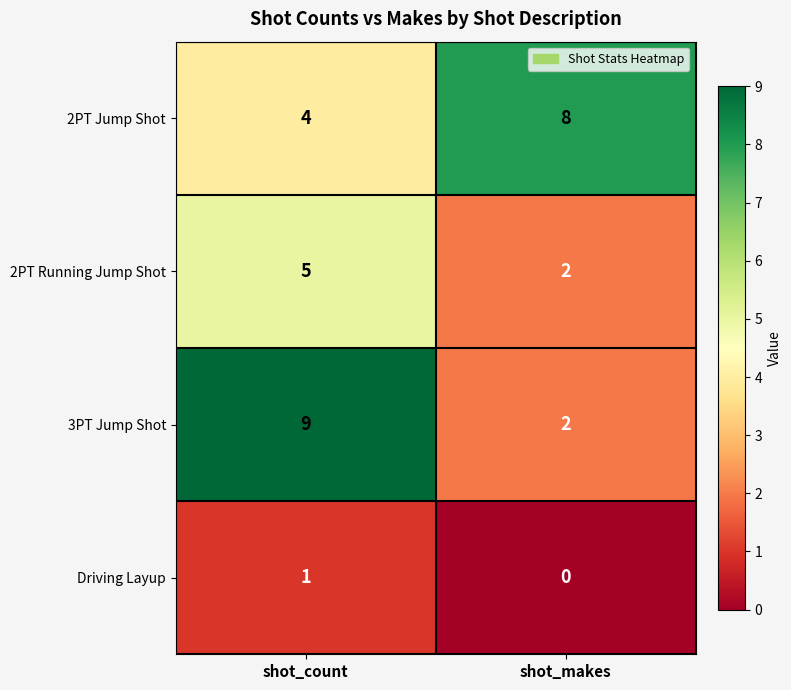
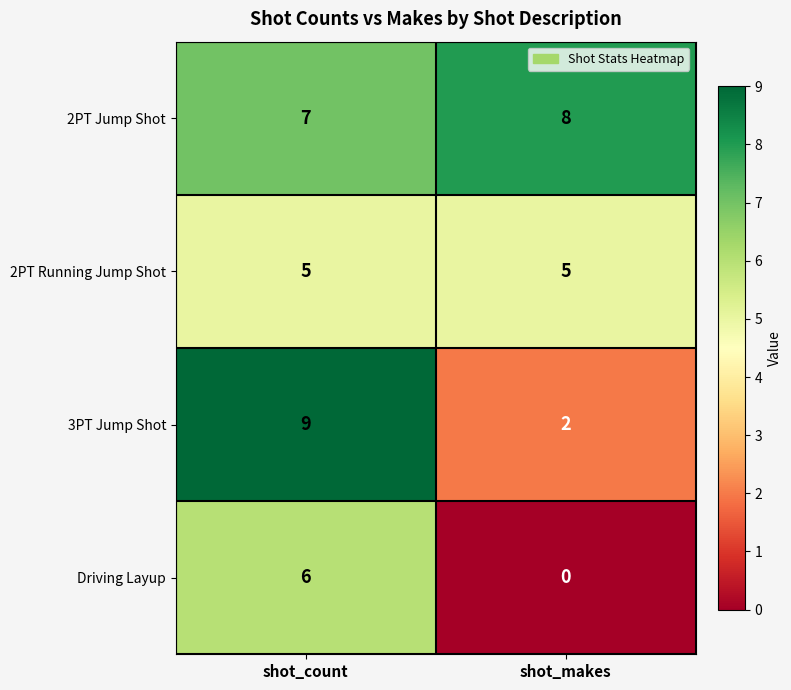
  {
    "2PT Jump Shot": {
-     "shot_count": 4,
+     "shot_count": 7,
      "shot_makes": 8
    },
    "2PT Running Jump Shot": {
      "shot_count": 5,
-     "shot_makes": 2
+     "shot_makes": 5
    },
    "3PT Jump Shot": {
      "shot_count": 9,
      "shot_makes": 2
    },
    "Driving Layup": {
-     "shot_count": 1,
+     "shot_count": 6,
      "shot_makes": 0
    }
  }
